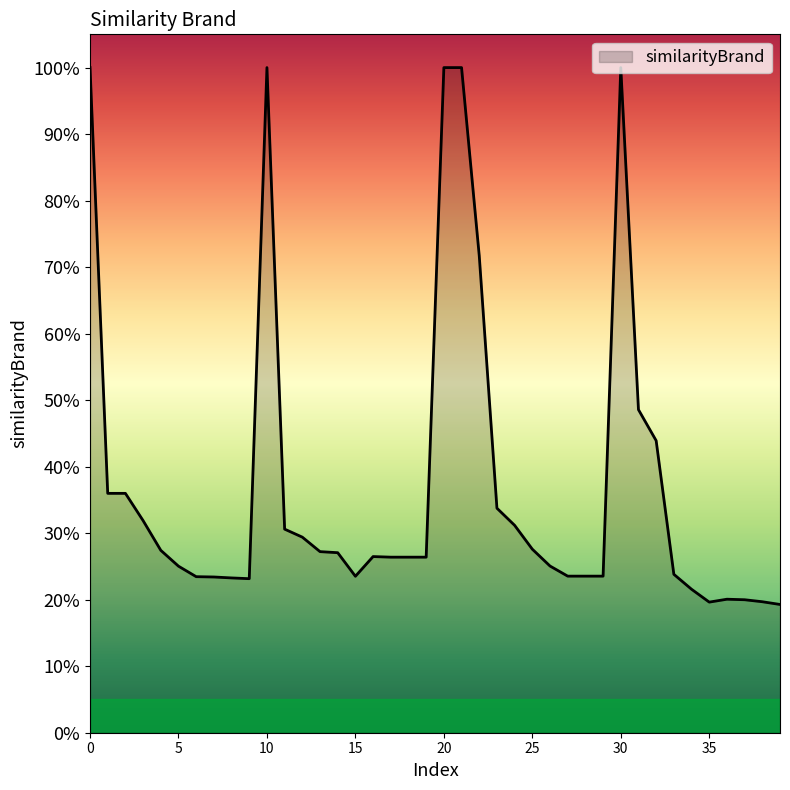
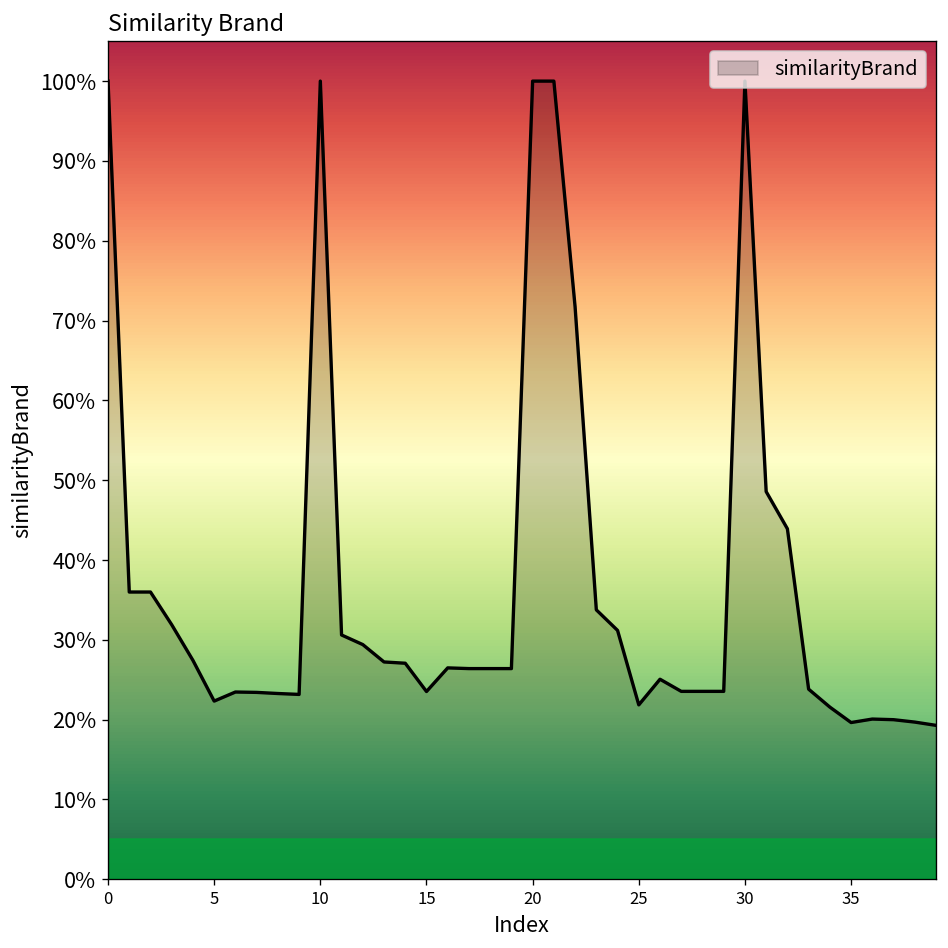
  {
    "0": "100%",
-   "5": "25%",
+   "5": "22%",
    "10": "100%",
    "15": "24%",
    "20": "100%",
-   "25": "28%",
+   "25": "22%",
    "35": "20%"
  }
